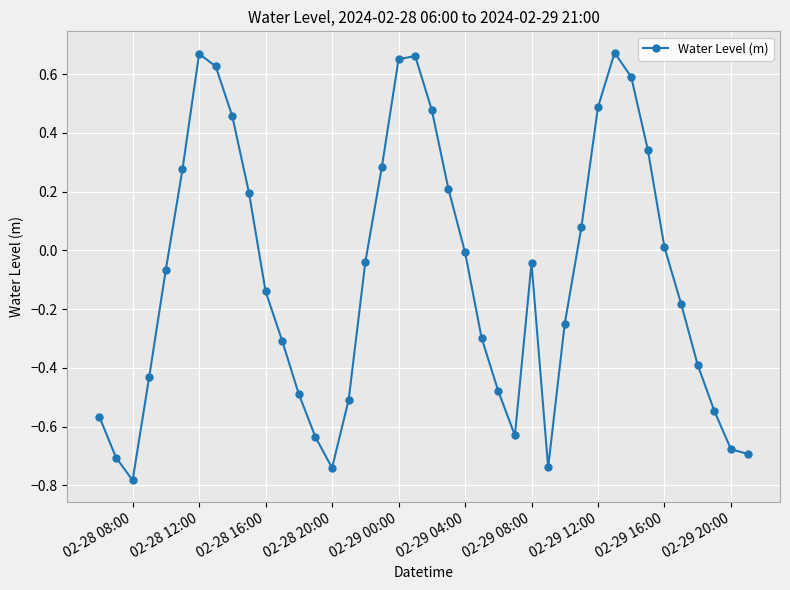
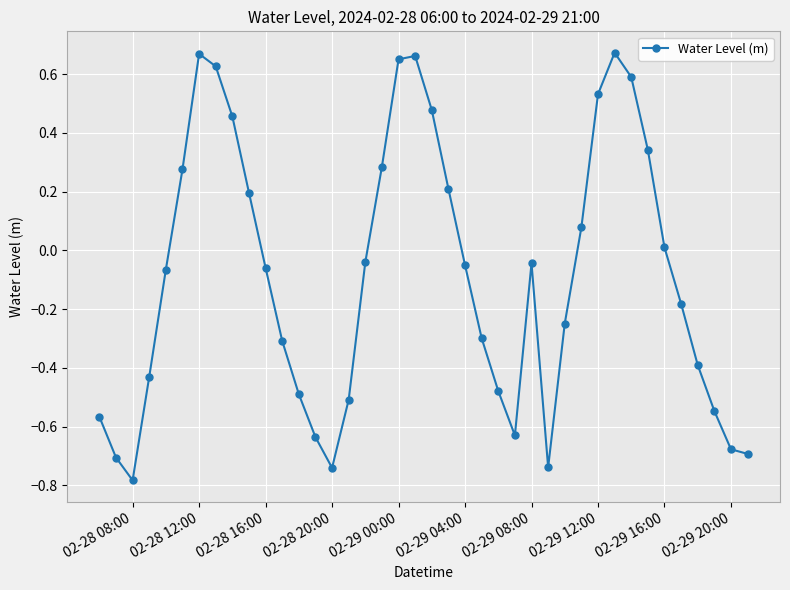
  {
    "02-28 08:00": -0.78,
    "02-28 12:00": 0.67,
-   "02-28 16:00": -0.14,
+   "02-28 16:00": -0.06,
    "02-28 20:00": -0.74,
    "02-29 00:00": 0.65,
-   "02-29 04:00": -0.01,
+   "02-29 04:00": -0.05,
    "02-29 08:00": -0.04,
-   "02-29 12:00": 0.49,
+   "02-29 12:00": 0.53,
    "02-29 16:00": 0.01,
    "02-29 20:00": -0.68
  }
